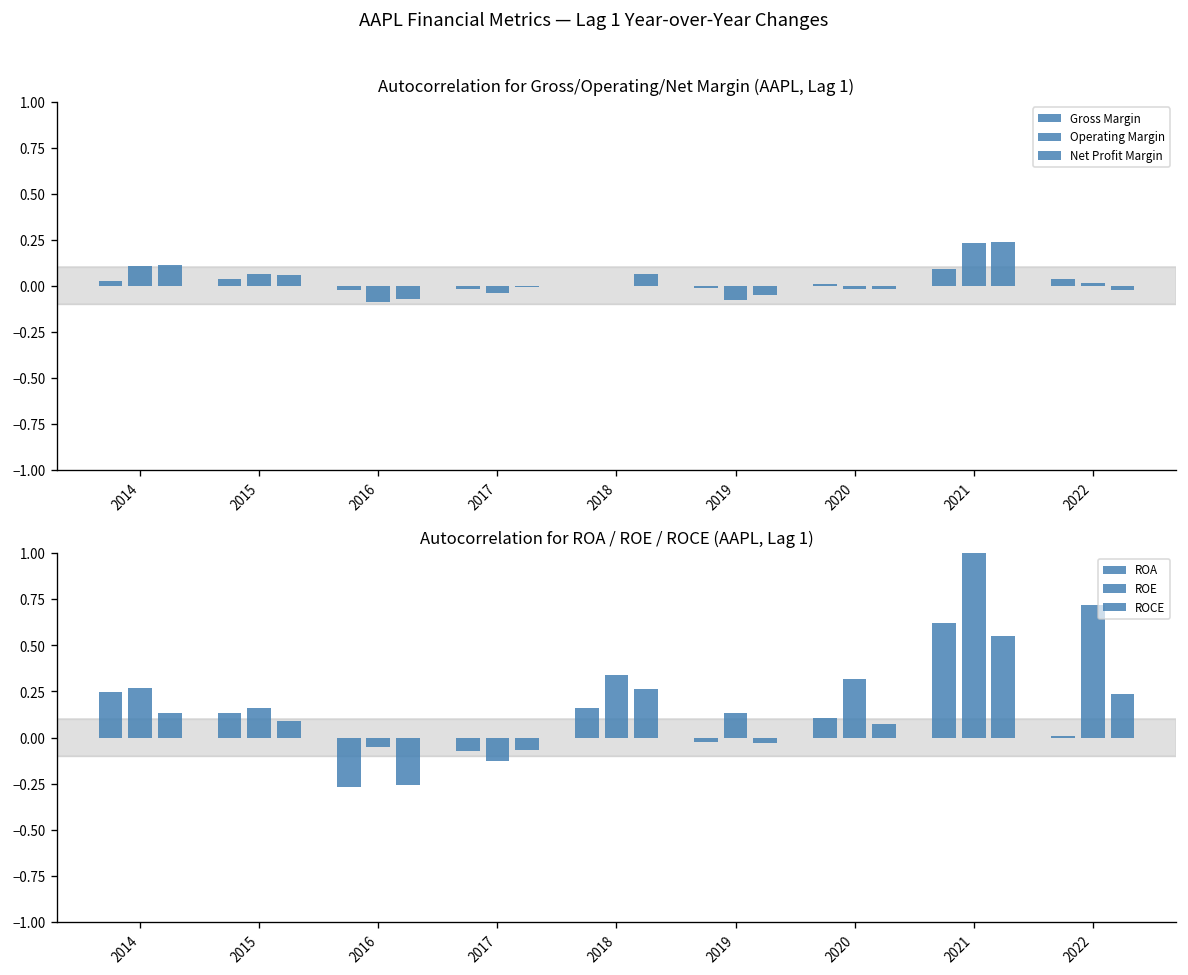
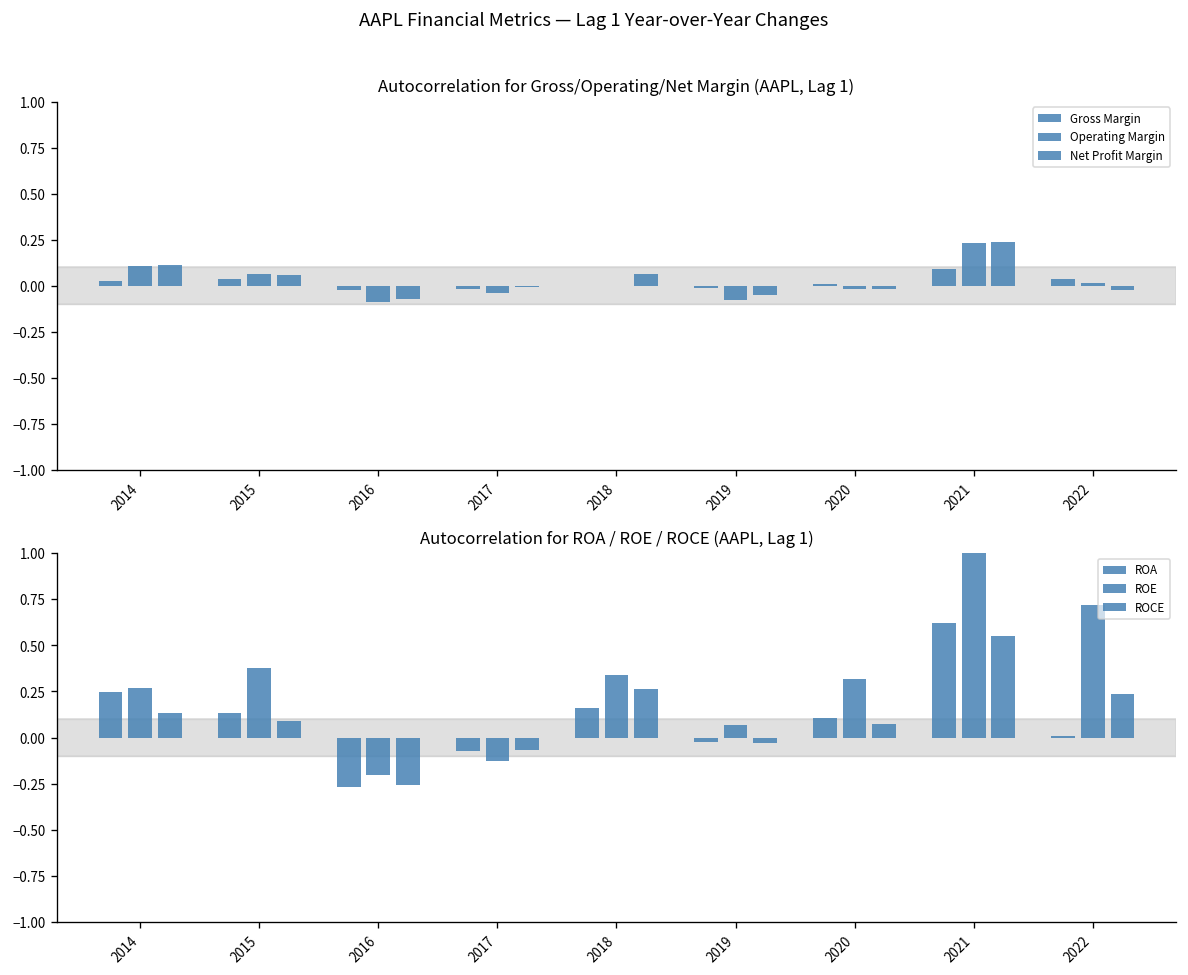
  {
    "Autocorrelation for Gross/Operating/Net Margin (AAPL, Lag 1)": {
      "2014": 0.11,
      "2015": 0.06,
      "2016": -0.09,
      "2017": -0.04,
      "2019": -0.08,
      "2020": -0.02,
      "2021": 0.23,
      "2022": 0.02
    },
    "Autocorrelation for ROA / ROE / ROCE (AAPL, Lag 1)": {
      "2014": 0.27,
-     "2015": 0.16,
-     "2016": -0.05,
+     "2015": 0.38,
+     "2016": -0.20,
      "2017": -0.13,
      "2018": 0.34,
-     "2019": 0.13,
+     "2019": 0.07,
      "2020": 0.32,
      "2021": 1.00,
      "2022": 0.72
    }
  }
